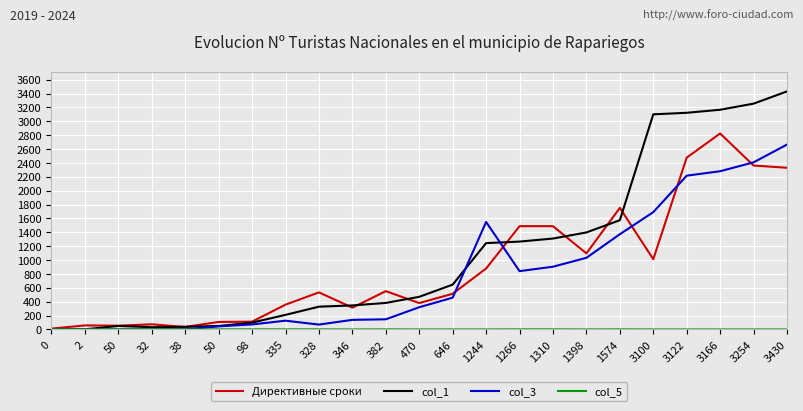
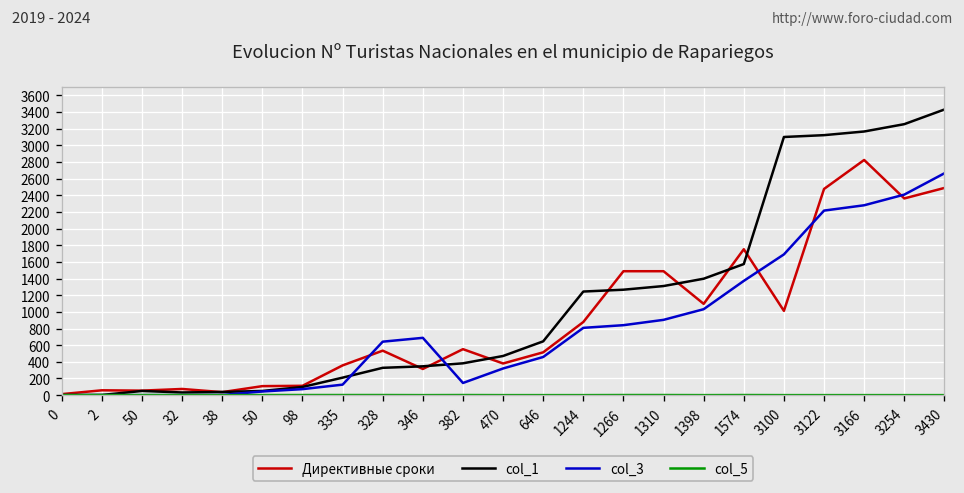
  {
    "Директивные сроки": {
      "2": 100,
      "32": 100,
      "335": 400,
      "328": 500,
      "382": 600,
      "470": 400,
      "646": 500,
      "1244": 900,
      "1266": 1500,
      "1310": 1500,
      "1398": 1100,
      "1574": 1800,
      "3100": 1000,
      "3122": 2500,
      "3166": 2800,
      "3254": 2400,
-     "3430": 2300
+     "3430": 2500
    },
    "col_1": {
      "335": 200,
      "328": 300,
      "382": 400,
      "470": 500,
      "646": 600,
      "1244": 1200,
      "1266": 1300,
      "1310": 1300,
      "1398": 1400,
      "1574": 1600,
      "3100": 3100,
      "3122": 3100,
      "3166": 3200,
      "3254": 3300,
      "3430": 3400
    },
    "col_3": {
      "335": 100,
-     "328": 100,
-     "346": 100,
+     "328": 600,
+     "346": 700,
      "382": 100,
      "470": 300,
      "646": 500,
-     "1244": 1500,
+     "1244": 800,
      "1266": 800,
      "1310": 900,
      "1398": 1000,
      "1574": 1400,
      "3100": 1700,
      "3122": 2200,
      "3166": 2300,
      "3254": 2400,
      "3430": 2700
    },
    "col_5": {
      "98": 0,
      "335": 0,
      "328": 0,
      "346": 0,
      "382": 0,
      "470": 0,
      "646": 0,
      "1244": 0,
      "1266": 0,
      "1310": 0,
      "1398": 0,
      "1574": 0,
      "3100": 0,
      "3122": 0,
      "3166": 0,
      "3254": 0,
      "3430": 0
    }
  }
